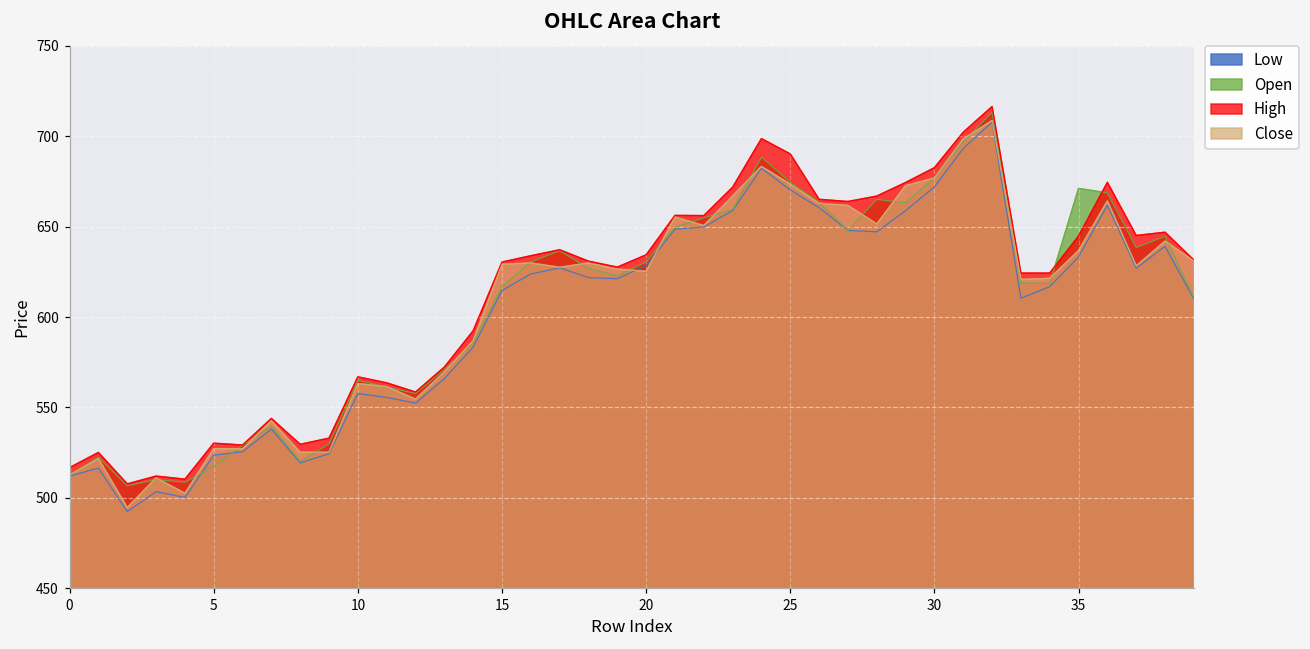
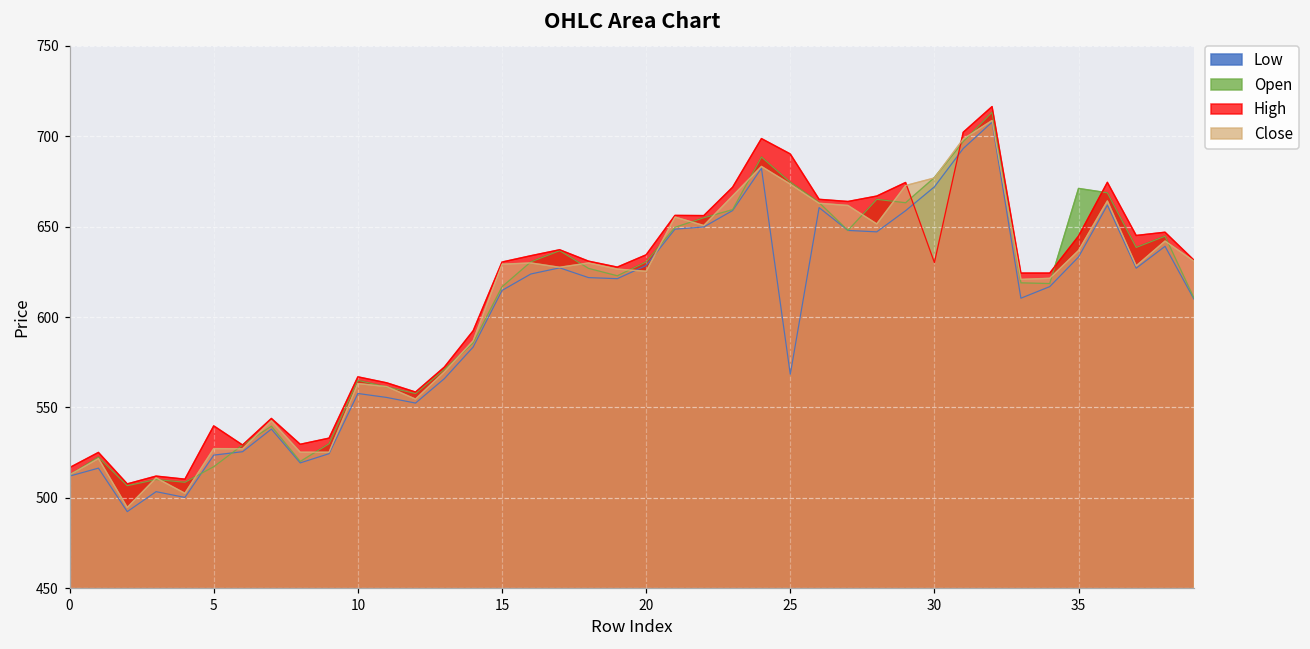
  {
    "Low": {
      "5": 524,
      "10": 558,
      "15": 615,
      "20": 629,
-     "25": 670,
+     "25": 568,
      "30": 672,
      "35": 633
    },
    "Open": {
      "5": 517,
      "10": 565,
      "15": 617,
      "20": 631,
      "35": 671
    },
    "High": {
      "0": 517,
-     "5": 530,
+     "5": 540,
      "10": 567,
      "20": 634,
      "25": 690,
-     "30": 683,
+     "30": 630,
      "35": 645
    },
    "Close": {
      "5": 527,
      "10": 563,
      "20": 625,
      "35": 637
    }
  }
